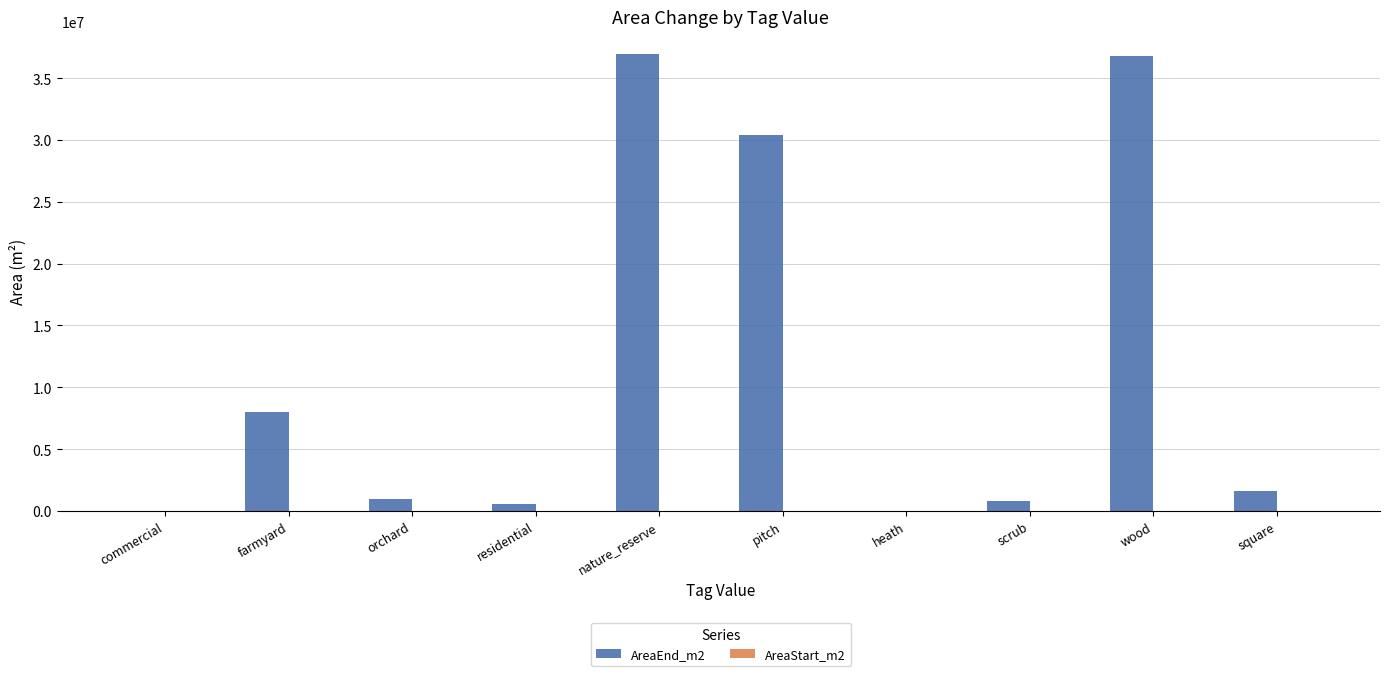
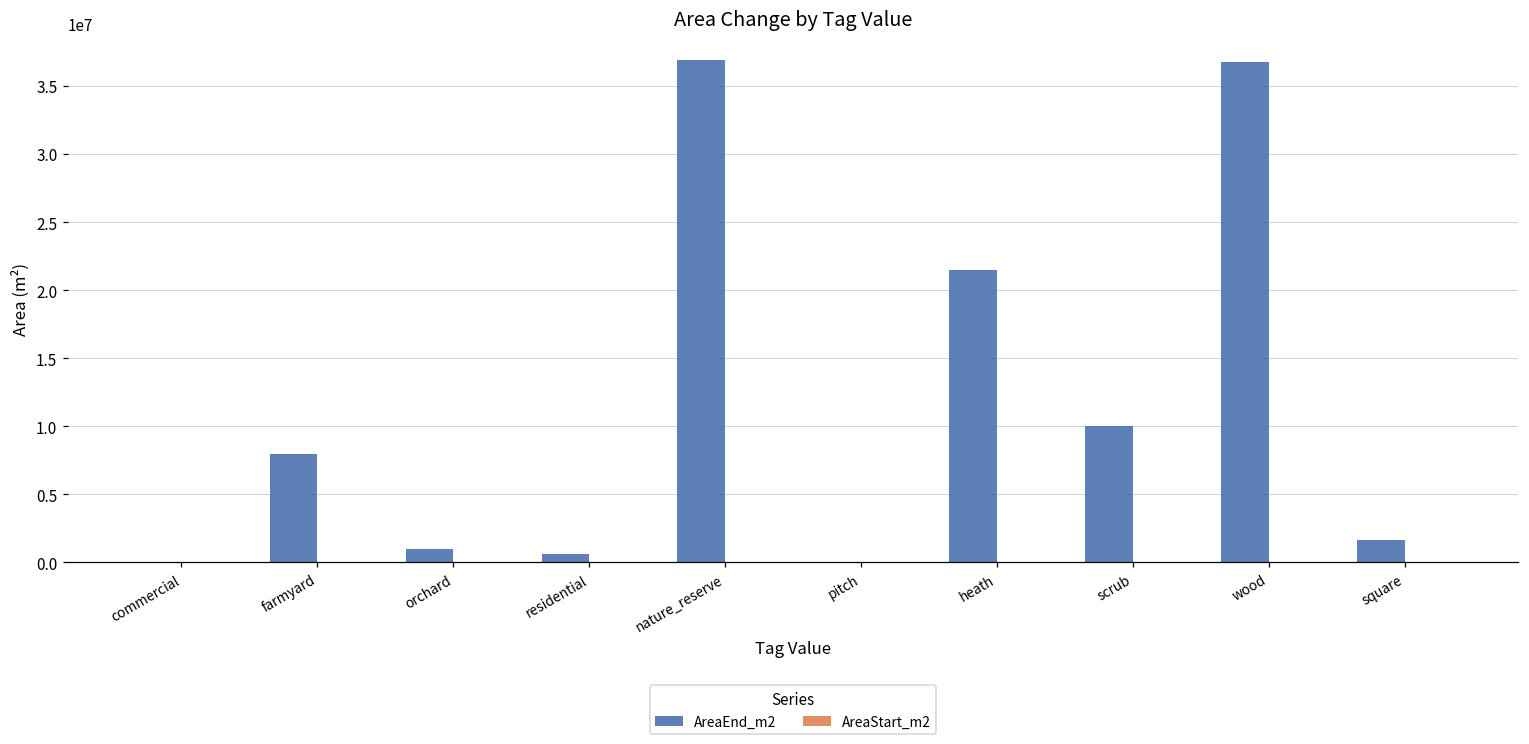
  {
    "AreaEnd_m2": {
      "farmyard": 8000000,
      "orchard": 1000000,
      "residential": 600000,
      "nature_reserve": 36900000,
-     "pitch": 30400000,
-     "heath": 0,
-     "scrub": 800000,
+     "pitch": 0,
+     "heath": 21500000,
+     "scrub": 10000000,
      "wood": 36800000,
      "square": 1600000
    },
    "AreaStart_m2": {
      "commercial": 0,
      "farmyard": 0,
      "orchard": 0,
      "residential": 0,
      "nature_reserve": 0,
      "pitch": 0,
      "heath": 0,
      "scrub": 0,
      "wood": 0,
      "square": 0
    }
  }
